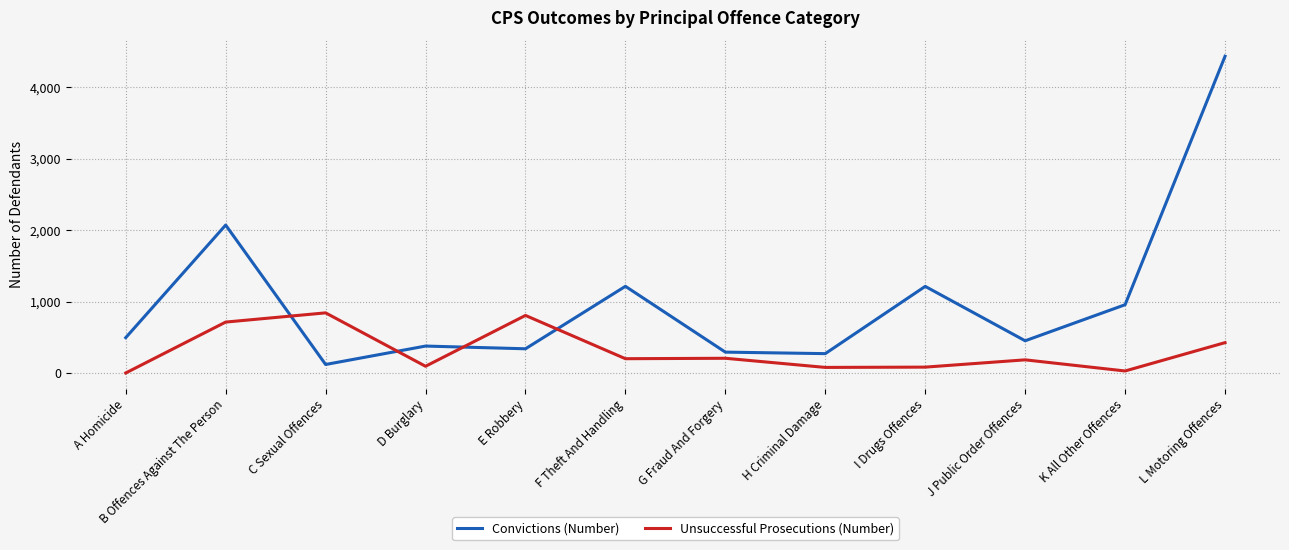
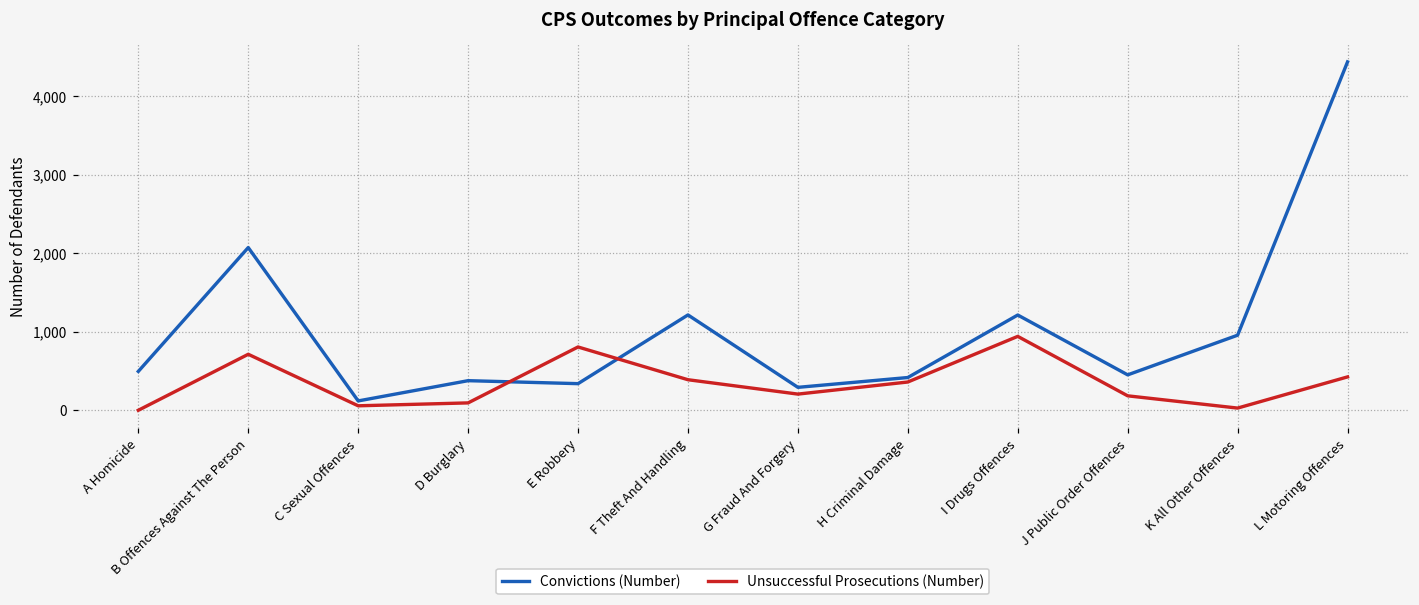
  {
    "Convictions (Number)": {
      "A Homicide": "500",
      "B Offences Against The Person": "2,100",
      "C Sexual Offences": "100",
      "D Burglary": "400",
      "E Robbery": "300",
      "F Theft And Handling": "1,200",
      "G Fraud And Forgery": "300",
-     "H Criminal Damage": "300",
+     "H Criminal Damage": "400",
      "I Drugs Offences": "1,200",
      "J Public Order Offences": "500",
      "K All Other Offences": "1,000",
      "L Motoring Offences": "4,400"
    },
    "Unsuccessful Prosecutions (Number)": {
      "A Homicide": "0",
      "B Offences Against The Person": "700",
-     "C Sexual Offences": "800",
+     "C Sexual Offences": "100",
      "D Burglary": "100",
      "E Robbery": "800",
-     "F Theft And Handling": "200",
+     "F Theft And Handling": "400",
      "G Fraud And Forgery": "200",
-     "H Criminal Damage": "100",
-     "I Drugs Offences": "100",
+     "H Criminal Damage": "400",
+     "I Drugs Offences": "900",
      "J Public Order Offences": "200",
      "K All Other Offences": "0",
      "L Motoring Offences": "400"
    }
  }
